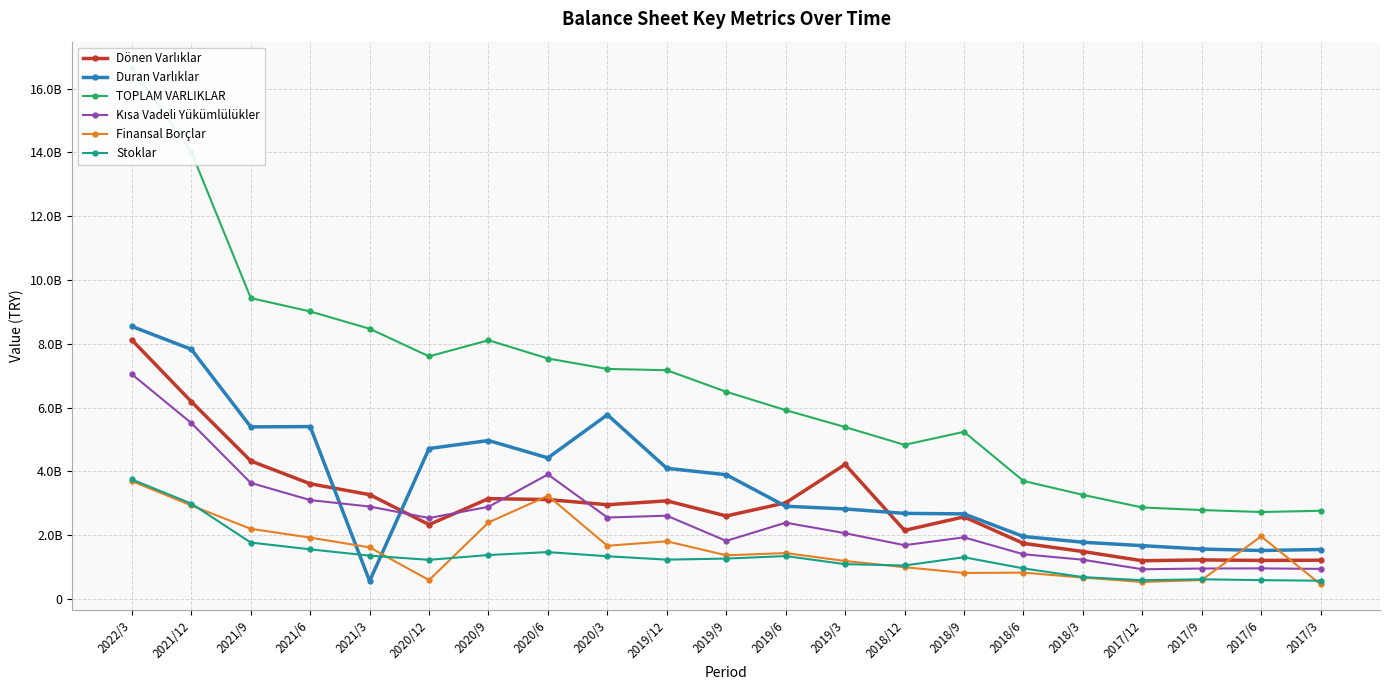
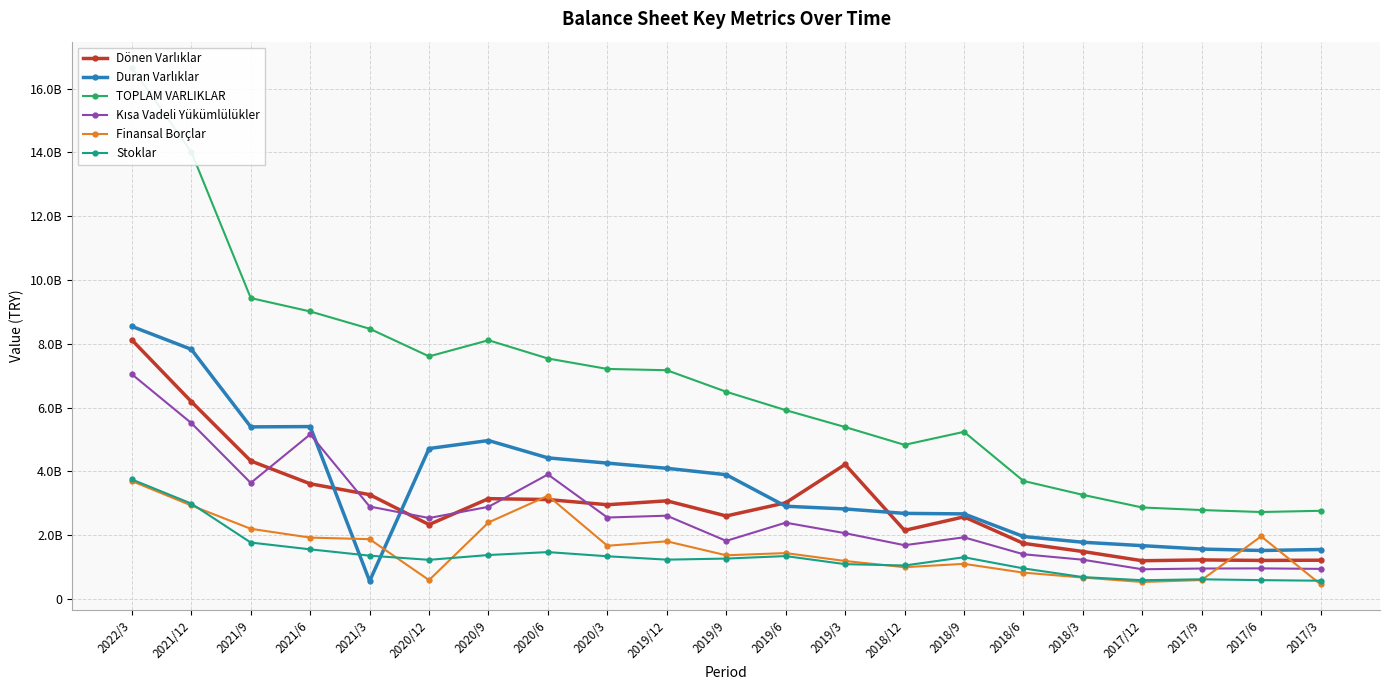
  {
    "Dönen Varlıklar": {
      "2022/3": 8100000000,
      "2021/12": 6200000000,
      "2021/9": 4300000000,
      "2021/6": 3600000000,
      "2021/3": 3300000000,
      "2020/12": 2300000000,
      "2020/9": 3100000000,
      "2020/6": 3100000000,
      "2020/3": 3000000000,
      "2019/12": 3100000000,
      "2019/9": 2600000000,
      "2019/6": 3000000000,
      "2019/3": 4200000000,
      "2018/12": 2100000000,
      "2018/9": 2600000000,
      "2018/6": 1700000000,
      "2018/3": 1500000000,
      "2017/12": 1200000000,
      "2017/9": 1200000000,
      "2017/6": 1200000000,
      "2017/3": 1200000000
    },
    "Duran Varlıklar": {
      "2022/3": 8500000000,
      "2021/12": 7800000000,
      "2021/9": 5400000000,
      "2021/6": 5400000000,
      "2021/3": 600000000,
      "2020/12": 4700000000,
      "2020/9": 5000000000,
      "2020/6": 4400000000,
-     "2020/3": 5800000000,
+     "2020/3": 4300000000,
      "2019/12": 4100000000,
      "2019/9": 3900000000,
      "2019/6": 2900000000,
      "2019/3": 2800000000,
      "2018/12": 2700000000,
      "2018/9": 2700000000,
      "2018/6": 2000000000,
      "2018/3": 1800000000,
      "2017/12": 1700000000,
      "2017/9": 1600000000,
      "2017/6": 1500000000,
      "2017/3": 1500000000
    },
    "Kısa Vadeli Yükümlülükler": {
      "2022/3": 7000000000,
      "2021/12": 5500000000,
      "2021/9": 3600000000,
-     "2021/6": 3100000000,
+     "2021/6": 5200000000,
      "2021/3": 2900000000,
      "2020/12": 2500000000,
      "2020/9": 2900000000,
      "2020/6": 3900000000,
      "2020/3": 2600000000,
      "2019/12": 2600000000,
      "2019/9": 1800000000,
      "2019/6": 2400000000,
      "2019/3": 2100000000,
      "2018/12": 1700000000,
      "2018/9": 1900000000,
      "2018/6": 1400000000,
      "2018/3": 1200000000,
      "2017/12": 900000000,
      "2017/9": 1000000000,
      "2017/6": 1000000000,
      "2017/3": 900000000
    },
    "Finansal Borçlar": {
      "2021/9": 2200000000,
      "2021/6": 1900000000,
-     "2021/3": 1600000000,
+     "2021/3": 1900000000,
      "2020/12": 600000000,
      "2020/9": 2400000000,
      "2020/6": 3200000000,
      "2020/3": 1700000000,
      "2019/12": 1800000000,
      "2019/9": 1400000000,
      "2019/6": 1400000000,
      "2019/3": 1200000000,
-     "2018/9": 800000000,
+     "2018/9": 1100000000,
      "2018/6": 800000000,
      "2017/6": 2000000000,
      "2017/3": 500000000
    }
  }
